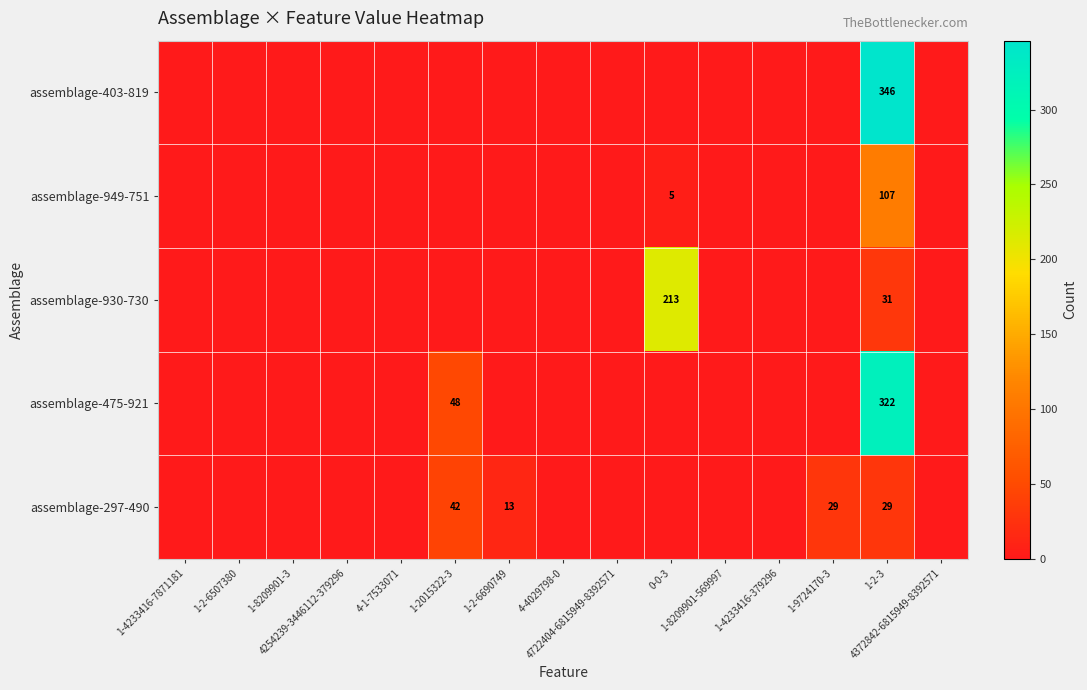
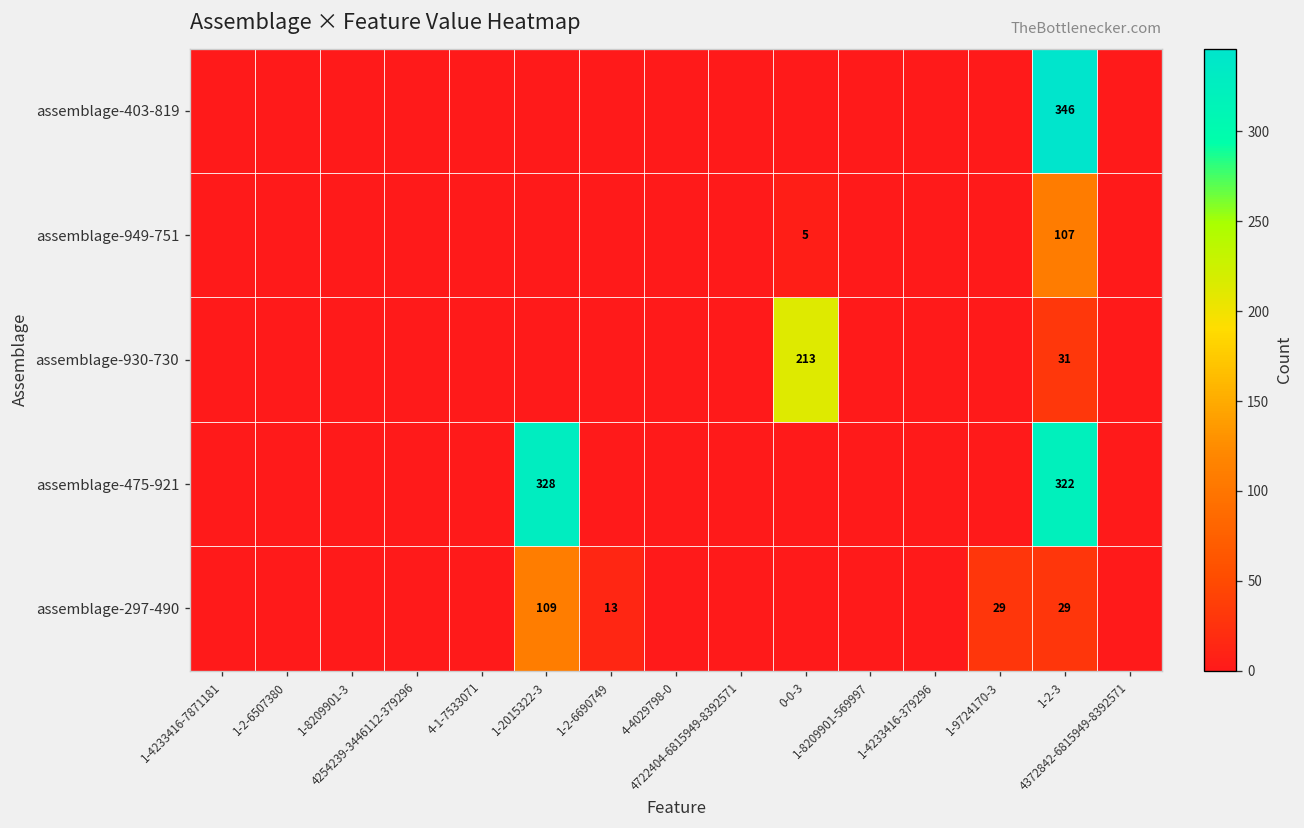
  {
    "assemblage-403-819": {
      "1-2-3": 346
    },
    "assemblage-949-751": {
      "0-0-3": 5,
      "1-2-3": 107
    },
    "assemblage-930-730": {
      "0-0-3": 213,
      "1-2-3": 31
    },
    "assemblage-475-921": {
-     "1-2015322-3": 48,
+     "1-2015322-3": 328,
      "1-2-3": 322
    },
    "assemblage-297-490": {
-     "1-2015322-3": 42,
+     "1-2015322-3": 109,
      "1-2-6690749": 13,
      "1-9724170-3": 29,
      "1-2-3": 29
    }
  }
